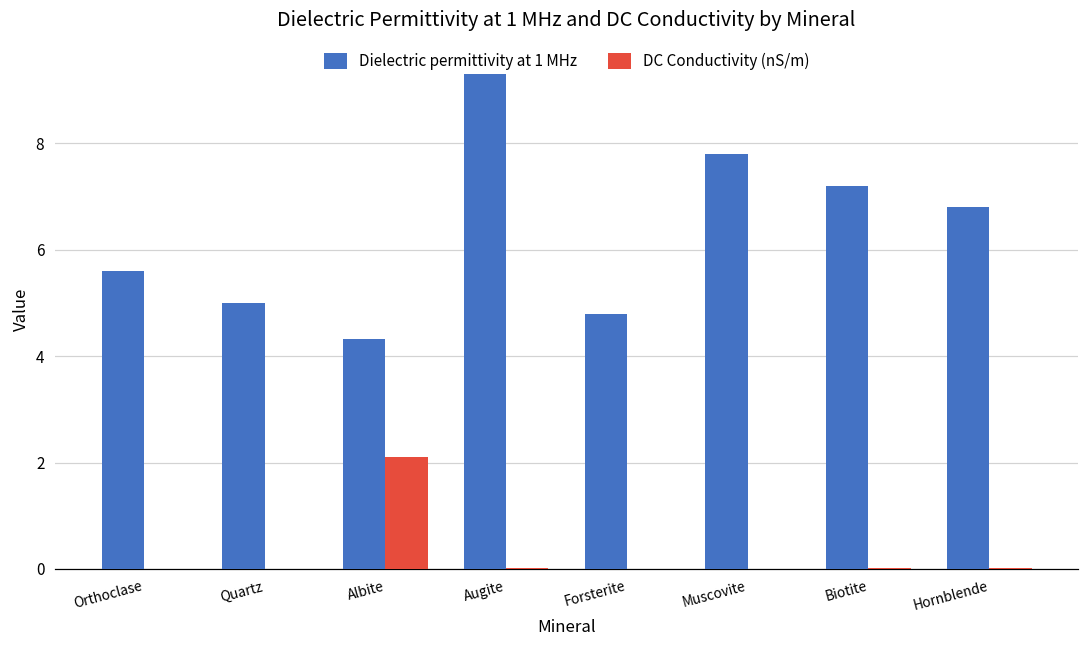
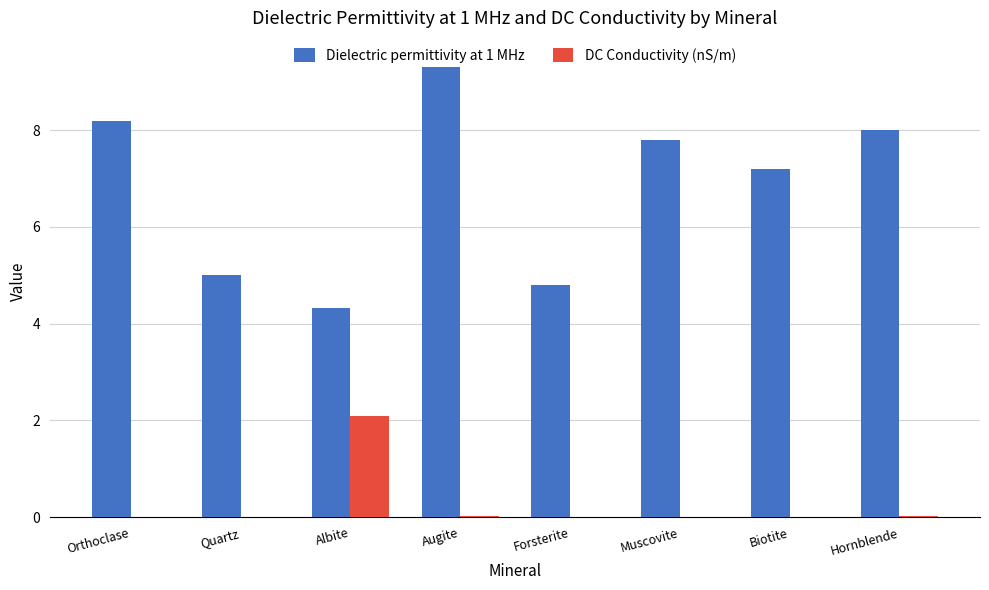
  {
    "Dielectric permittivity at 1 MHz": {
-     "Orthoclase": 5.6,
+     "Orthoclase": 8.2,
      "Quartz": 5.0,
      "Albite": 4.3,
      "Augite": 9.3,
      "Forsterite": 4.8,
      "Muscovite": 7.8,
      "Biotite": 7.2,
-     "Hornblende": 6.8
+     "Hornblende": 8.0
    },
    "DC Conductivity (nS/m)": {
      "Albite": 2.1,
      "Forsterite": 0.0
    }
  }
